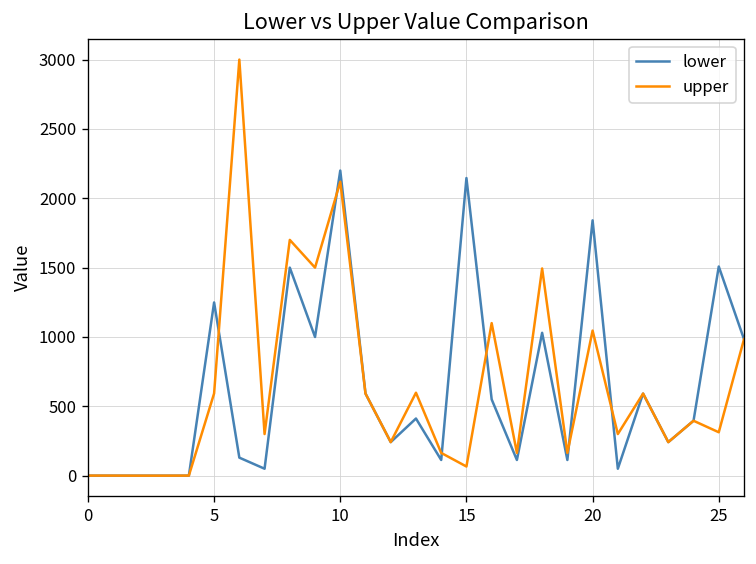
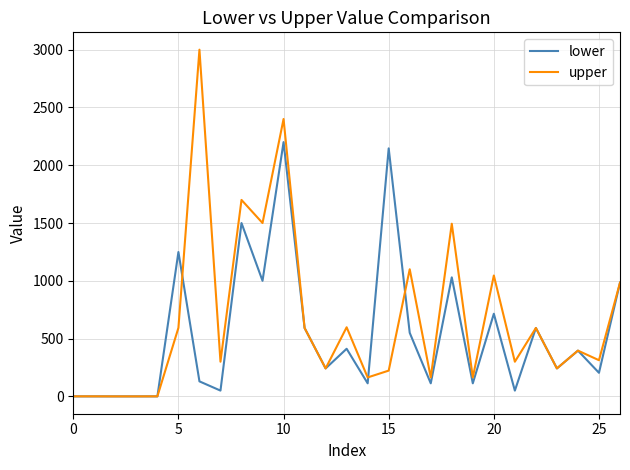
  {
    "lower": {
      "5": 1250,
      "10": 2200,
      "15": 2150,
-     "20": 1840,
-     "25": 1510
+     "20": 720,
+     "25": 200
    },
    "upper": {
      "5": 590,
-     "10": 2120,
-     "15": 70,
+     "10": 2400,
+     "15": 220,
      "20": 1050,
      "25": 310
    }
  }
